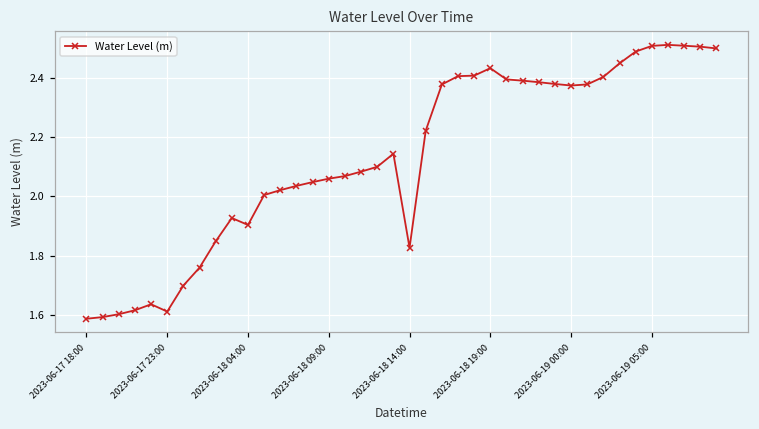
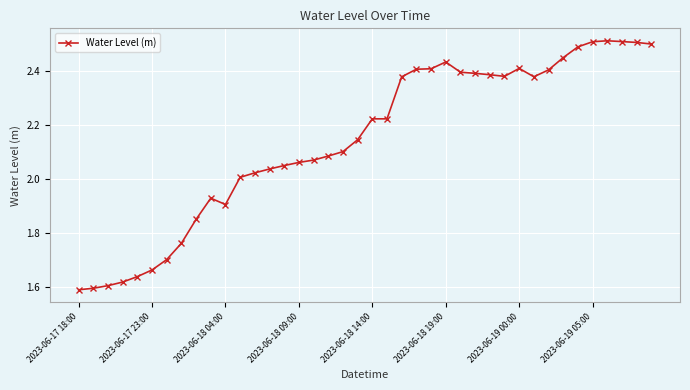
  {
    "2023-06-17 18:00": 1.59,
-   "2023-06-17 23:00": 1.61,
+   "2023-06-17 23:00": 1.66,
    "2023-06-18 04:00": 1.90,
    "2023-06-18 09:00": 2.06,
-   "2023-06-18 14:00": 1.83,
+   "2023-06-18 14:00": 2.22,
    "2023-06-18 19:00": 2.43,
-   "2023-06-19 00:00": 2.37,
+   "2023-06-19 00:00": 2.41,
    "2023-06-19 05:00": 2.51
  }
